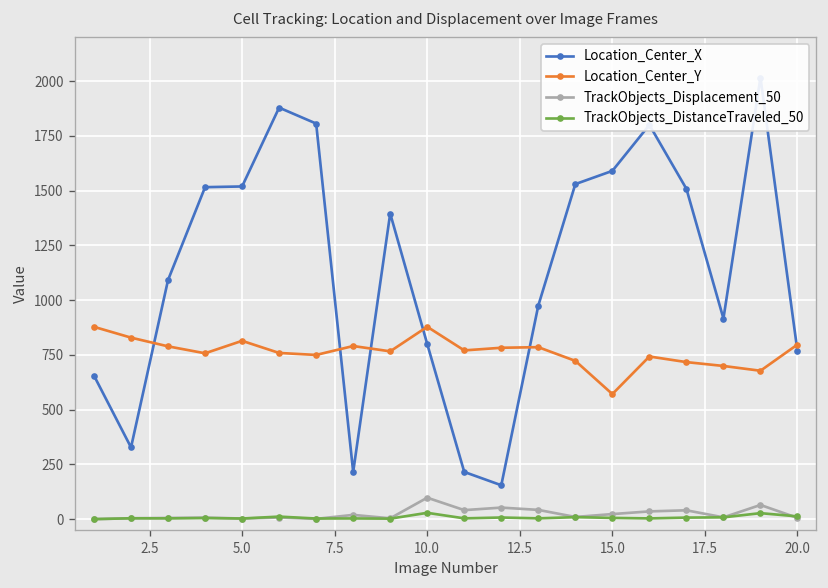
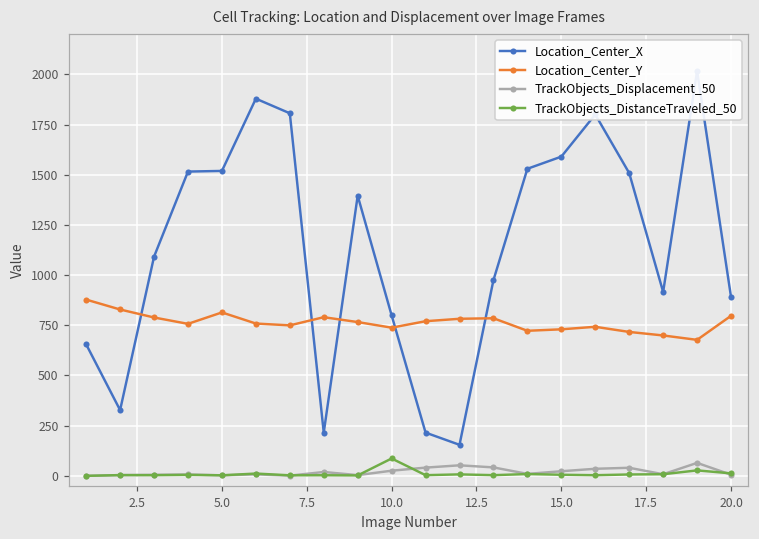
  {
    "Location_Center_X": {
      "5.0": 1520,
      "10.0": 800,
      "15.0": 1590,
-     "20.0": 770
+     "20.0": 890
    },
    "Location_Center_Y": {
      "5.0": 810,
-     "10.0": 880,
-     "15.0": 570,
+     "10.0": 740,
+     "15.0": 730,
      "20.0": 800
    },
    "TrackObjects_Displacement_50": {
-     "10.0": 100,
+     "10.0": 30,
      "15.0": 20
    },
    "TrackObjects_DistanceTraveled_50": {
-     "10.0": 30,
+     "10.0": 90,
      "15.0": 10
    }
  }
